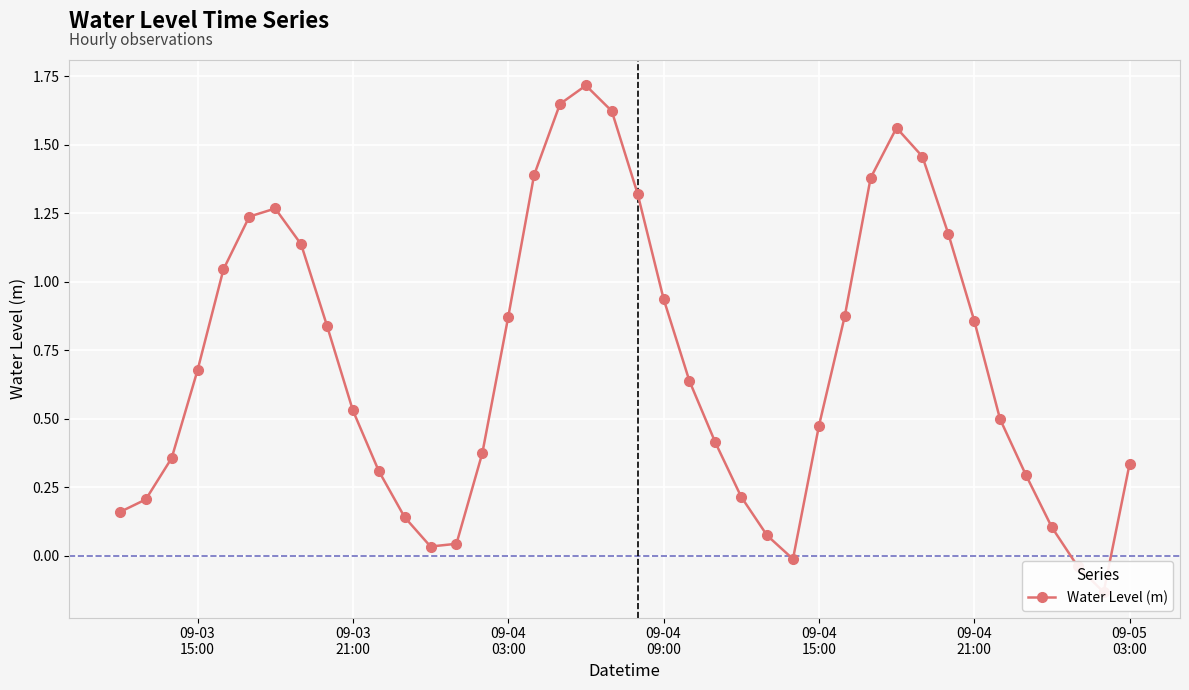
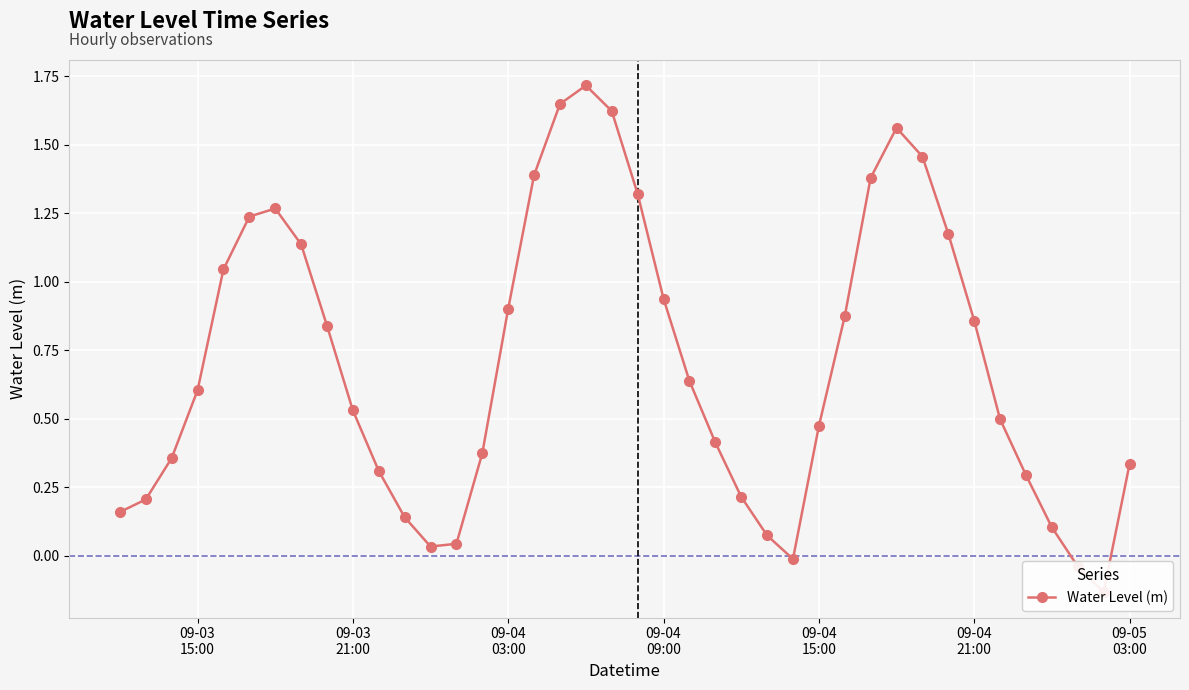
  {
-   "09-03 15:00": 0.68,
+   "09-03 15:00": 0.60,
    "09-03 21:00": 0.53,
-   "09-04 03:00": 0.87,
+   "09-04 03:00": 0.90,
    "09-04 09:00": 0.94,
    "09-04 15:00": 0.47,
    "09-04 21:00": 0.86,
    "09-05 03:00": 0.33
  }
